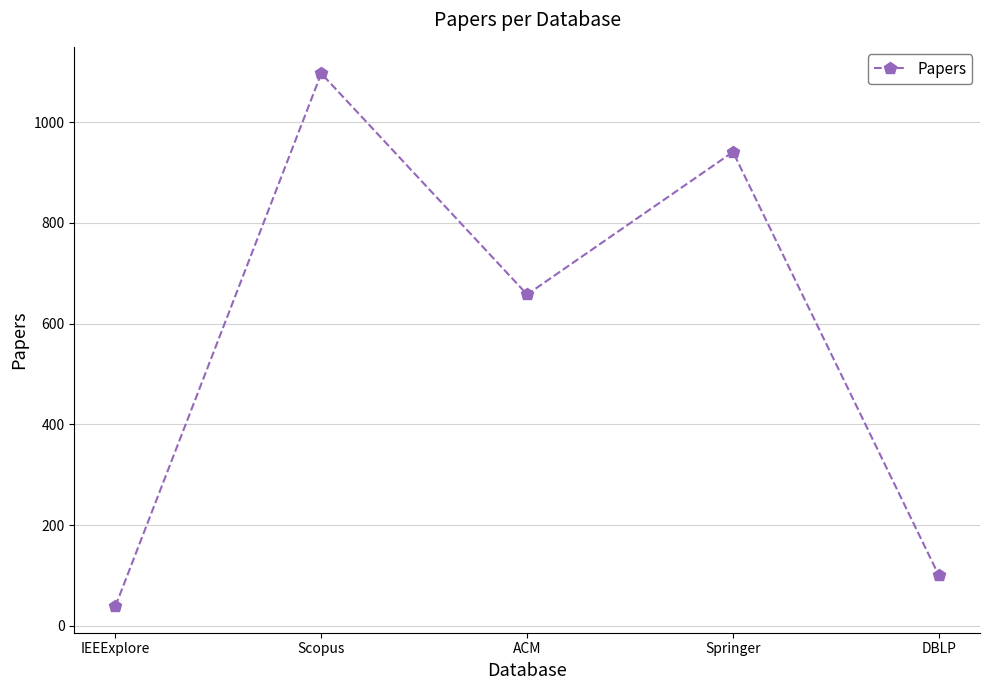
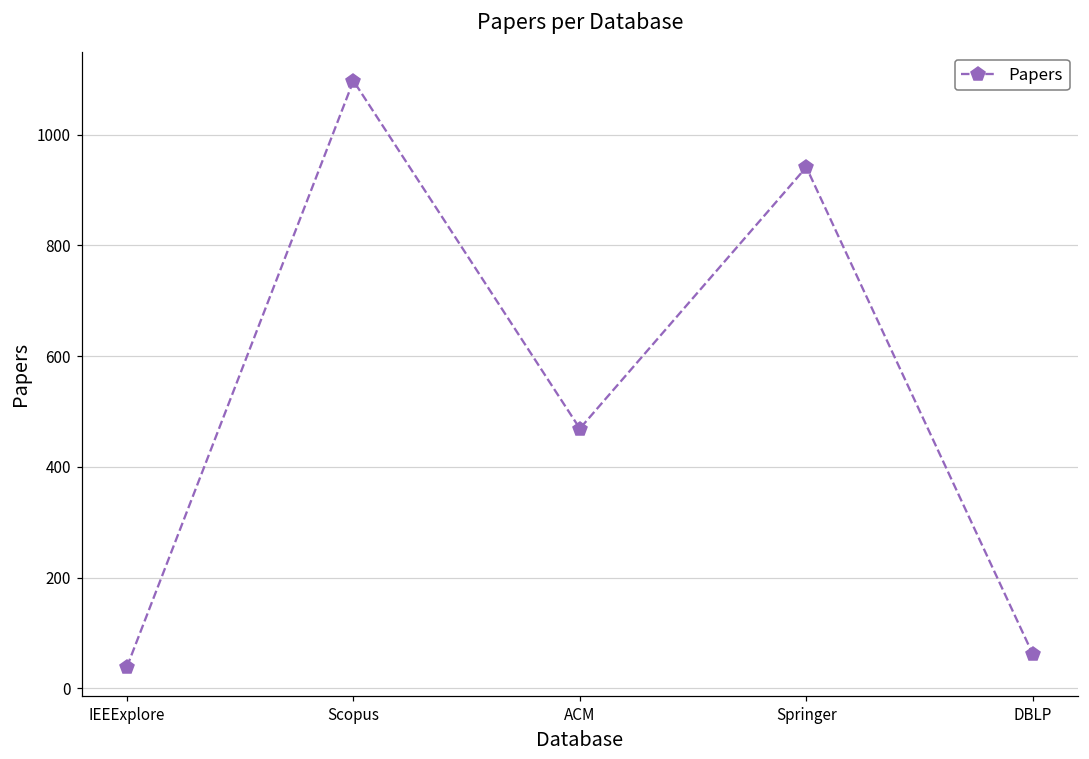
  {
    "IEEExplore": 40,
    "Scopus": 1100,
-   "ACM": 660,
+   "ACM": 470,
    "Springer": 940,
-   "DBLP": 100
+   "DBLP": 60
  }
